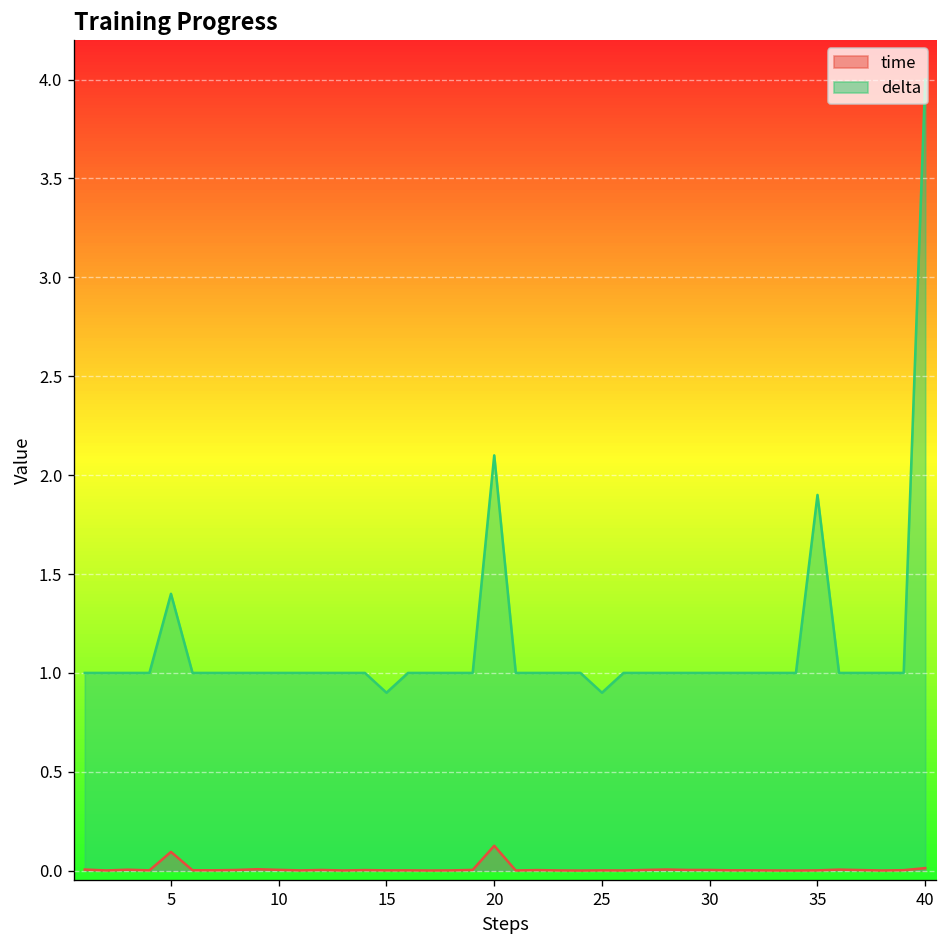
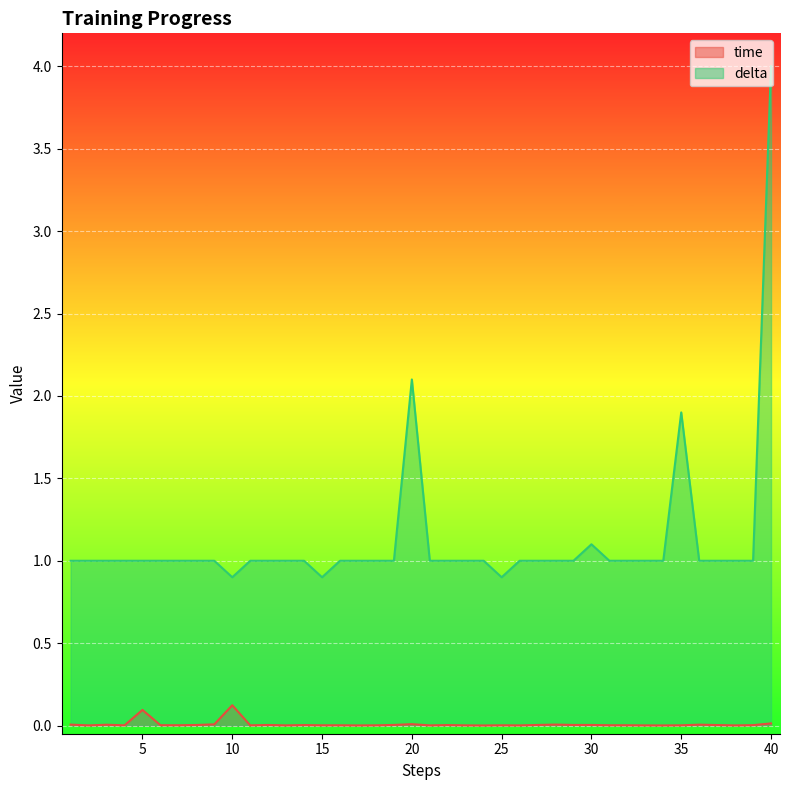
  {
    "time": {
      "5": 0.10,
-     "10": 0.00,
+     "10": 0.12,
      "15": 0.00,
-     "20": 0.13,
+     "20": 0.01,
      "25": 0.00,
      "30": 0.00,
      "35": 0.00,
      "40": 0.01
    },
    "delta": {
-     "5": 1.4,
-     "10": 1.0,
+     "5": 1.0,
+     "10": 0.9,
      "15": 0.9,
      "20": 2.1,
      "25": 0.9,
-     "30": 1.0,
+     "30": 1.1,
      "35": 1.9
    }
  }
